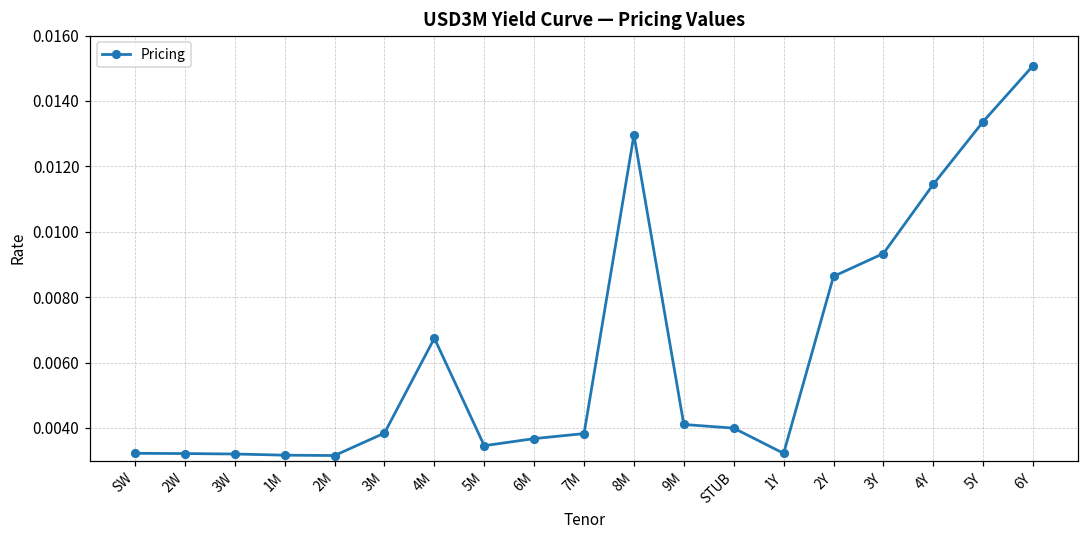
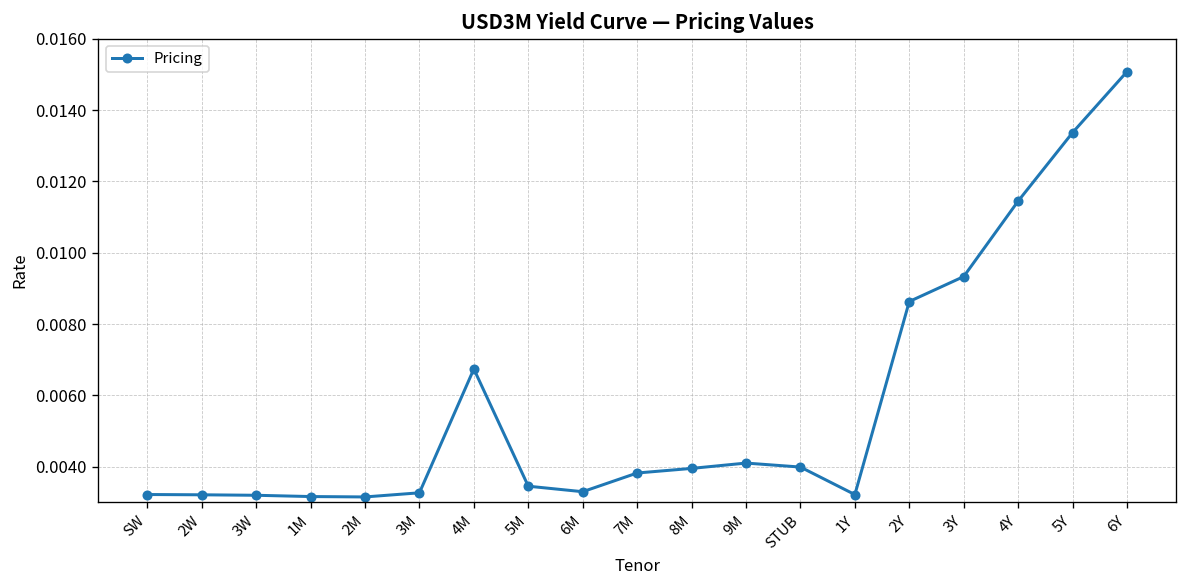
  {
    "SW": 0.0032,
    "2W": 0.0032,
    "3W": 0.0032,
    "1M": 0.0032,
    "2M": 0.0032,
-   "3M": 0.0038,
+   "3M": 0.0033,
    "4M": 0.0067,
    "5M": 0.0035,
-   "6M": 0.0037,
+   "6M": 0.0033,
    "7M": 0.0038,
-   "8M": 0.0130,
+   "8M": 0.0040,
    "9M": 0.0041,
    "STUB": 0.0040,
    "1Y": 0.0032,
    "2Y": 0.0086,
    "3Y": 0.0093,
    "4Y": 0.0115,
    "5Y": 0.0134,
    "6Y": 0.0151
  }
